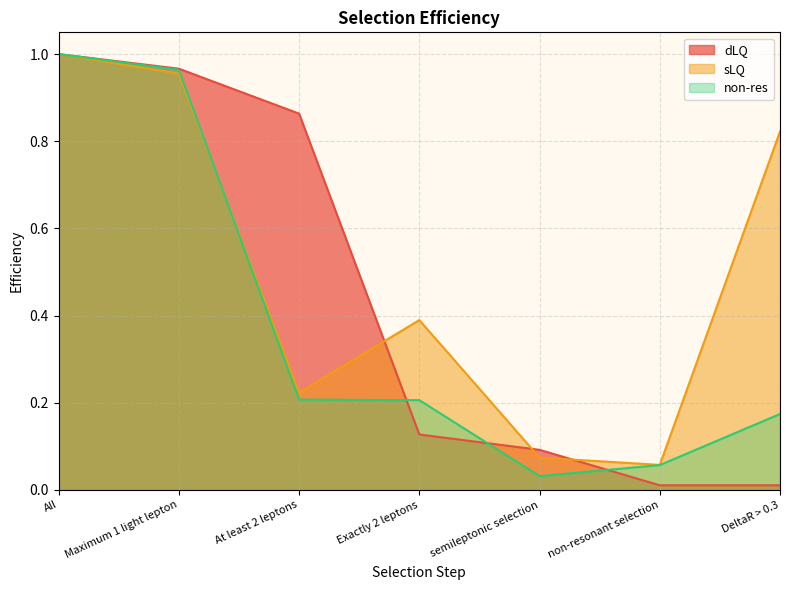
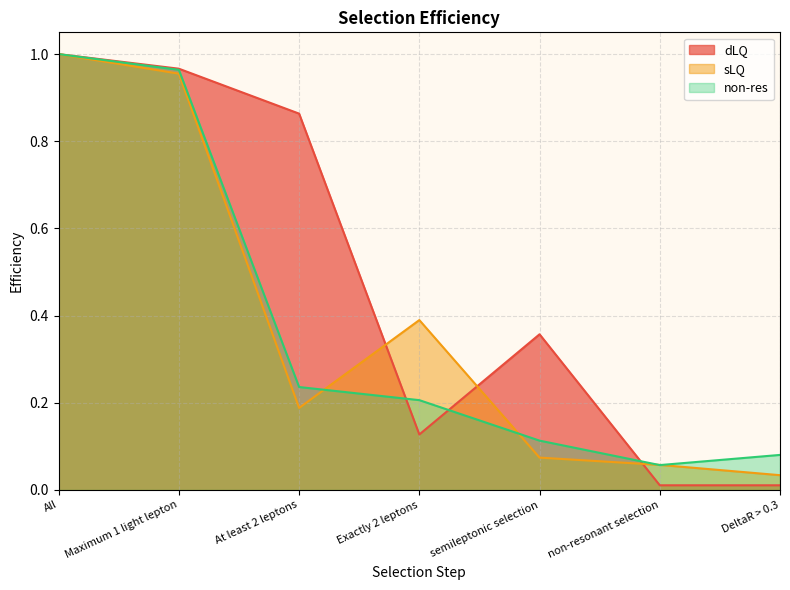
  {
    "dLQ": {
      "At least 2 leptons": 0.86,
      "Exactly 2 leptons": 0.13,
-     "semileptonic selection": 0.09,
+     "semileptonic selection": 0.36,
      "non-resonant selection": 0.01,
      "DeltaR > 0.3": 0.01
    },
    "sLQ": {
      "Maximum 1 light lepton": 0.96,
-     "At least 2 leptons": 0.22,
+     "At least 2 leptons": 0.19,
      "Exactly 2 leptons": 0.39,
      "semileptonic selection": 0.07,
-     "DeltaR > 0.3": 0.82
+     "DeltaR > 0.3": 0.03
    },
    "non-res": {
-     "At least 2 leptons": 0.21,
+     "At least 2 leptons": 0.24,
      "Exactly 2 leptons": 0.21,
-     "semileptonic selection": 0.03,
-     "DeltaR > 0.3": 0.17
+     "semileptonic selection": 0.11,
+     "DeltaR > 0.3": 0.08
    }
  }
